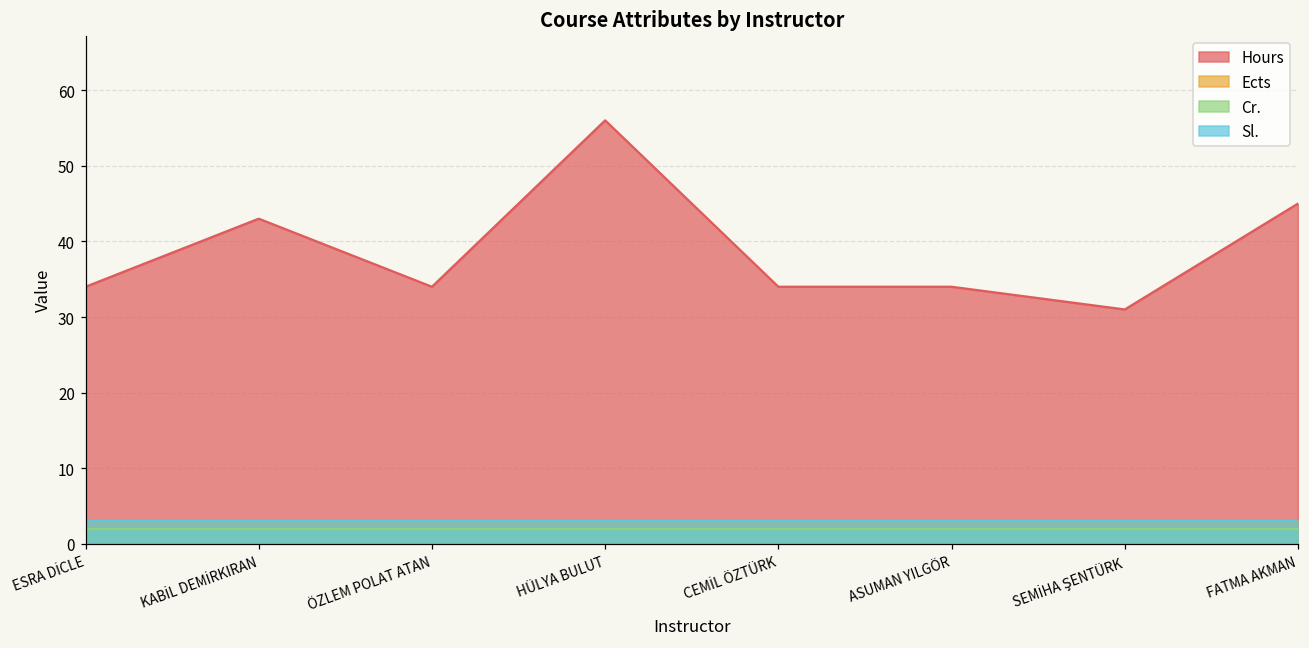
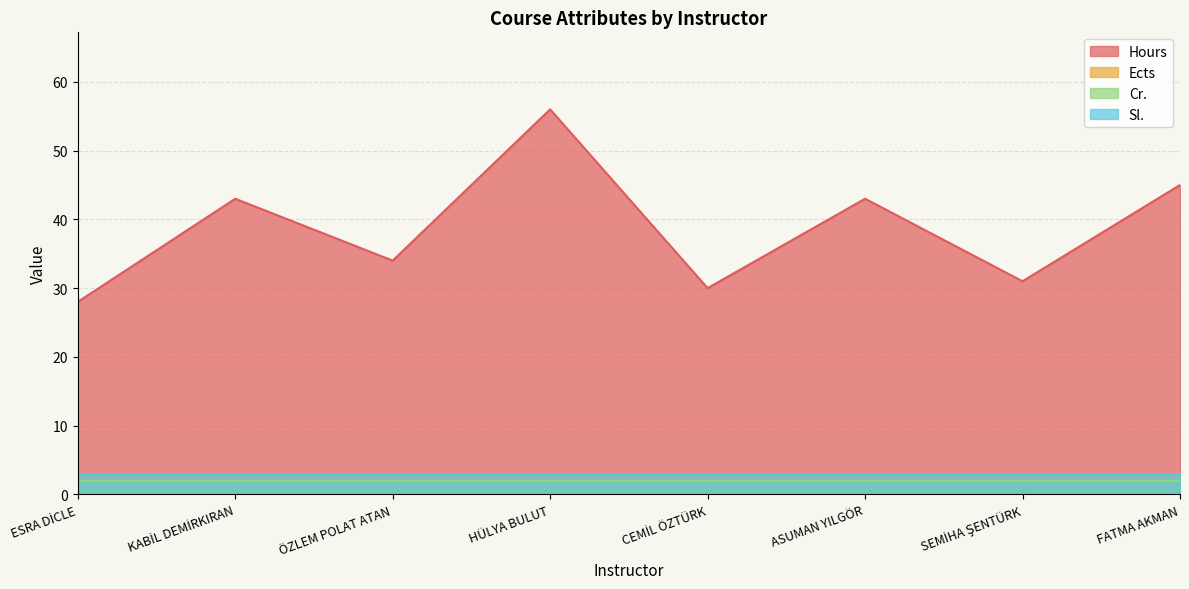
  {
    "Hours": {
-     "ESRA DİCLE": 34,
+     "ESRA DİCLE": 28,
      "KABİL DEMİRKIRAN": 43,
      "ÖZLEM POLAT ATAN": 34,
      "HÜLYA BULUT": 56,
-     "CEMİL ÖZTÜRK": 34,
-     "ASUMAN YILGÖR": 34,
+     "CEMİL ÖZTÜRK": 30,
+     "ASUMAN YILGÖR": 43,
      "SEMİHA ŞENTÜRK": 31,
      "FATMA AKMAN": 45
    },
    "Sl.": {
      "ESRA DİCLE": 3,
      "KABİL DEMİRKIRAN": 3,
      "ÖZLEM POLAT ATAN": 3,
      "HÜLYA BULUT": 3,
      "CEMİL ÖZTÜRK": 3,
      "ASUMAN YILGÖR": 3,
      "SEMİHA ŞENTÜRK": 3,
      "FATMA AKMAN": 3
    },
    "Cr.": {
      "ESRA DİCLE": 2,
      "KABİL DEMİRKIRAN": 2,
      "ÖZLEM POLAT ATAN": 2,
      "HÜLYA BULUT": 2,
      "CEMİL ÖZTÜRK": 2,
      "ASUMAN YILGÖR": 2,
      "SEMİHA ŞENTÜRK": 2,
      "FATMA AKMAN": 2
    }
  }
